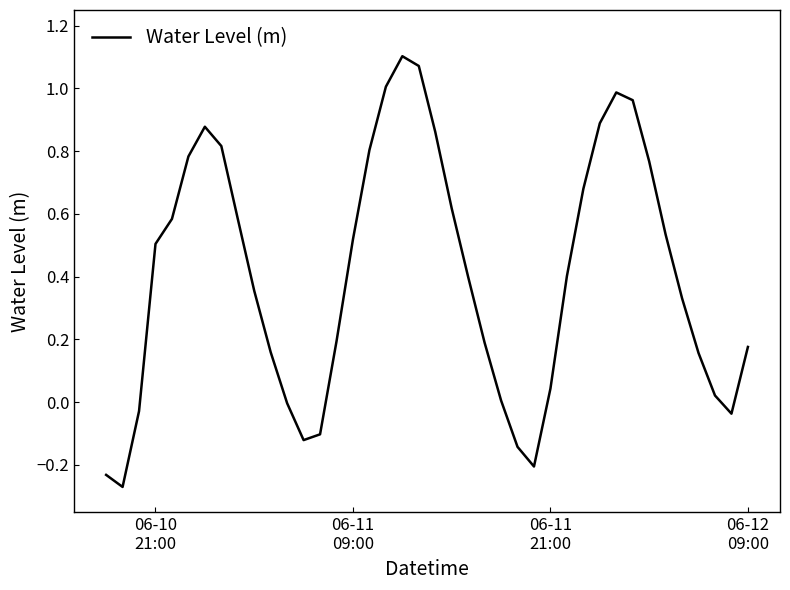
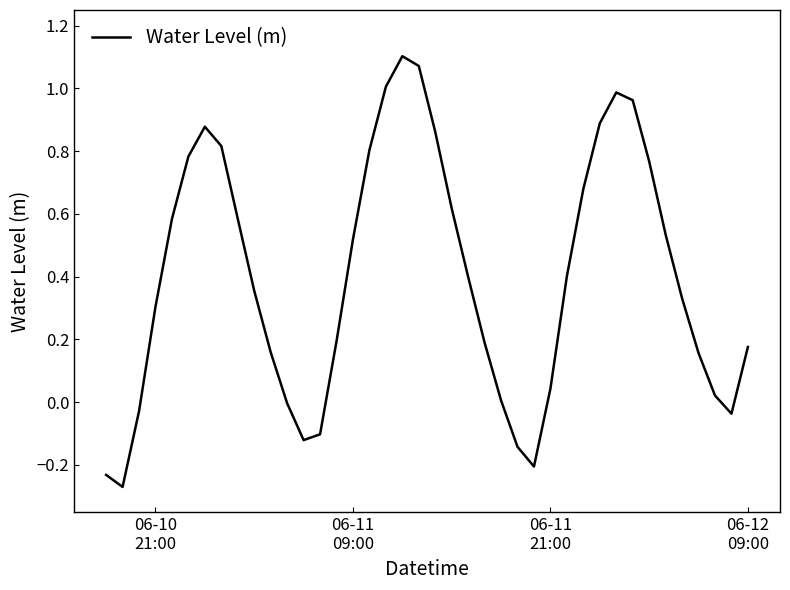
  {
-   "06-10 21:00": 0.50,
+   "06-10 21:00": 0.30,
    "06-11 09:00": 0.52,
    "06-11 21:00": 0.04,
    "06-12 09:00": 0.18
  }
